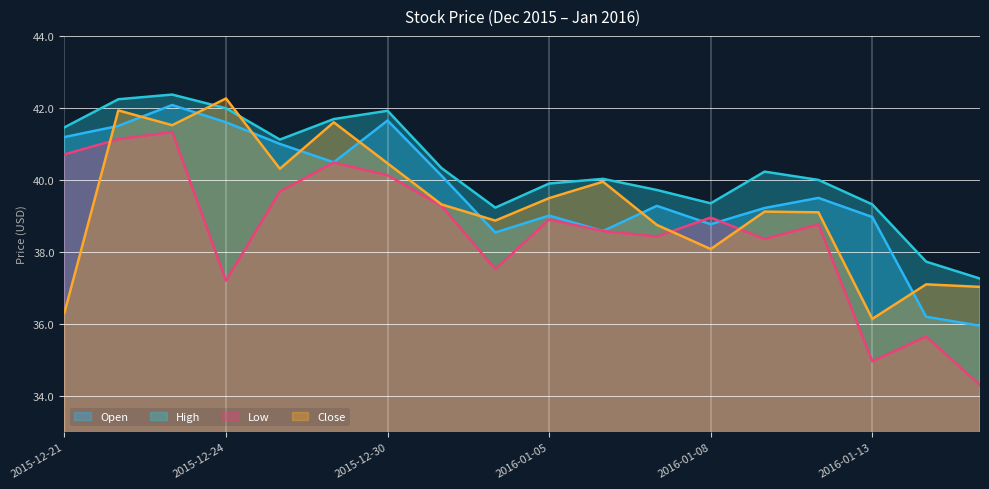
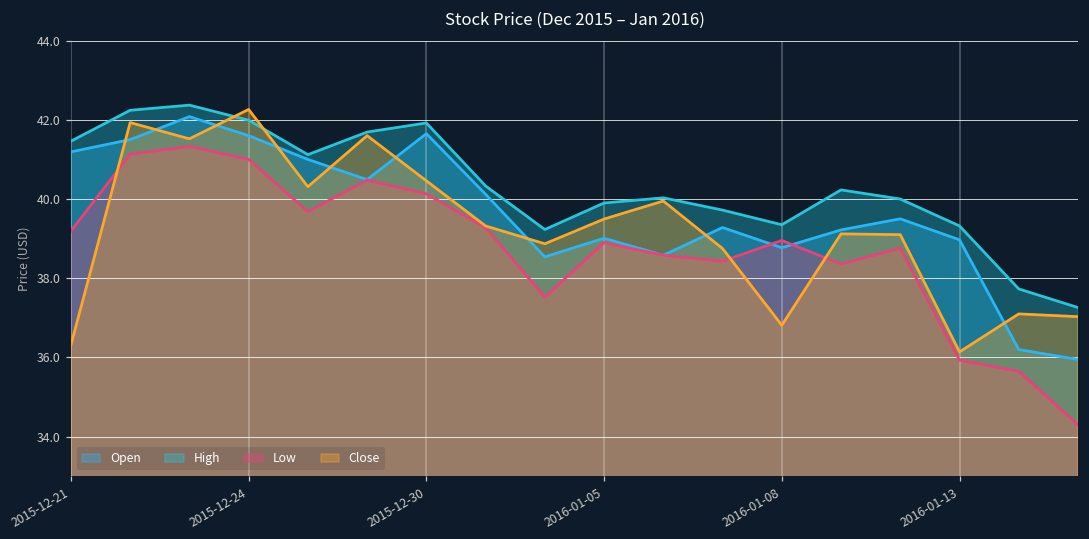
  {
    "Low": {
-     "2015-12-21": 40.7,
-     "2015-12-24": 37.2,
+     "2015-12-21": 39.2,
+     "2015-12-24": 41.0,
      "2015-12-30": 40.1,
      "2016-01-05": 38.9,
      "2016-01-08": 39.0,
-     "2016-01-13": 35.0
+     "2016-01-13": 35.9
    },
    "Close": {
      "2015-12-21": 36.3,
      "2015-12-24": 42.3,
      "2015-12-30": 40.5,
      "2016-01-05": 39.5,
-     "2016-01-08": 38.1,
+     "2016-01-08": 36.8,
      "2016-01-13": 36.1
    }
  }
